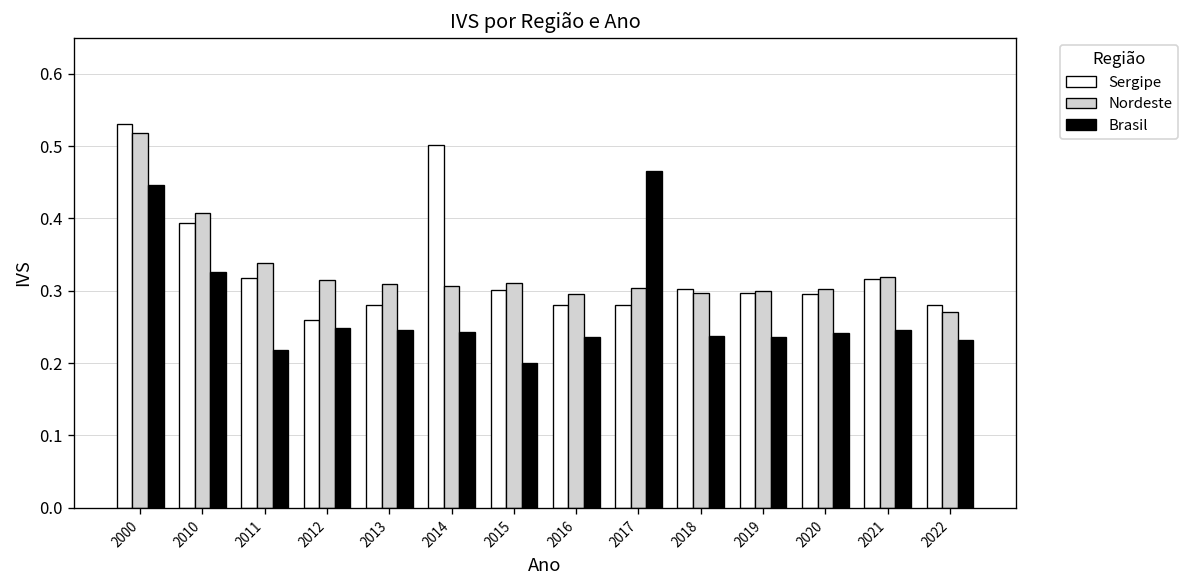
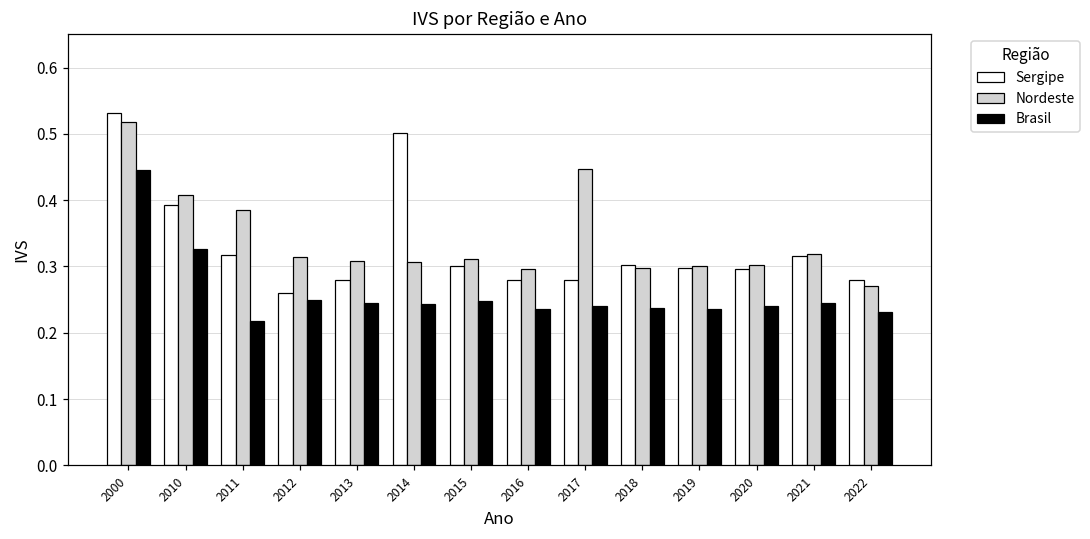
  {
    "Sergipe": {
      "2000": 0.53,
      "2010": 0.39,
      "2011": 0.32,
      "2012": 0.26,
      "2013": 0.28,
      "2014": 0.50,
      "2015": 0.30,
      "2016": 0.28,
      "2017": 0.28,
      "2018": 0.30,
      "2019": 0.30,
      "2020": 0.30,
      "2021": 0.32,
      "2022": 0.28
    },
    "Nordeste": {
      "2000": 0.52,
      "2010": 0.41,
-     "2011": 0.34,
+     "2011": 0.39,
      "2012": 0.32,
      "2013": 0.31,
      "2014": 0.31,
      "2015": 0.31,
      "2016": 0.30,
-     "2017": 0.30,
+     "2017": 0.45,
      "2018": 0.30,
      "2019": 0.30,
      "2020": 0.30,
      "2021": 0.32,
      "2022": 0.27
    },
    "Brasil": {
      "2000": 0.45,
      "2010": 0.33,
      "2011": 0.22,
      "2012": 0.25,
      "2013": 0.25,
      "2014": 0.24,
-     "2015": 0.20,
+     "2015": 0.25,
      "2016": 0.24,
-     "2017": 0.47,
+     "2017": 0.24,
      "2018": 0.24,
      "2019": 0.24,
      "2020": 0.24,
      "2021": 0.25,
      "2022": 0.23
    }
  }
